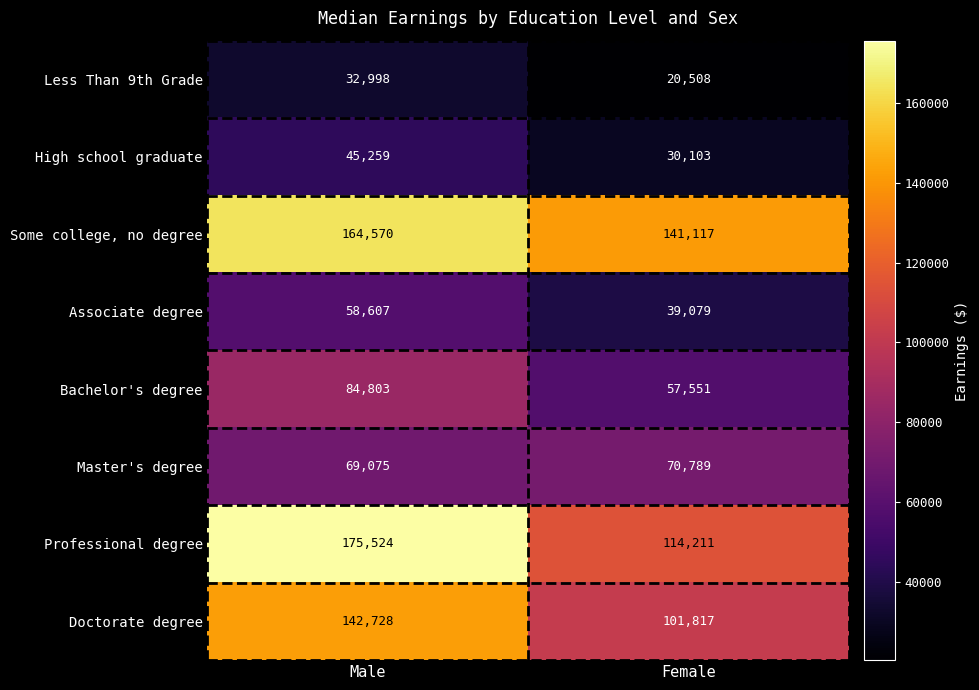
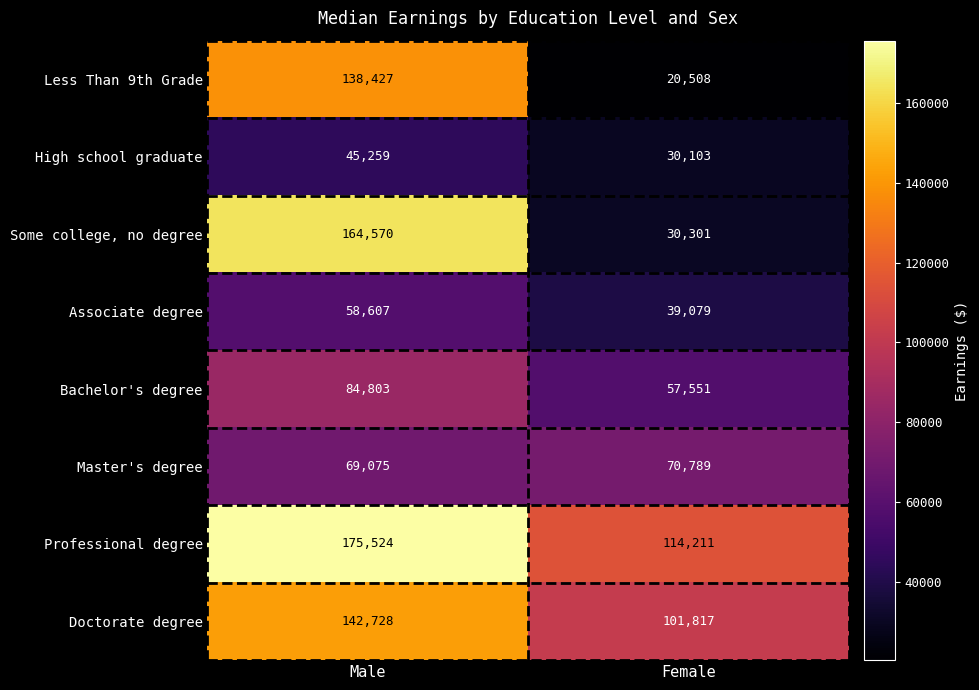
  {
    "Less Than 9th Grade": {
-     "Male": "32,998",
+     "Male": "138,427",
      "Female": "20,508"
    },
    "High school graduate": {
      "Male": "45,259",
      "Female": "30,103"
    },
    "Some college, no degree": {
      "Male": "164,570",
-     "Female": "141,117"
+     "Female": "30,301"
    },
    "Associate degree": {
      "Male": "58,607",
      "Female": "39,079"
    },
    "Bachelor's degree": {
      "Male": "84,803",
      "Female": "57,551"
    },
    "Master's degree": {
      "Male": "69,075",
      "Female": "70,789"
    },
    "Professional degree": {
      "Male": "175,524",
      "Female": "114,211"
    },
    "Doctorate degree": {
      "Male": "142,728",
      "Female": "101,817"
    }
  }
